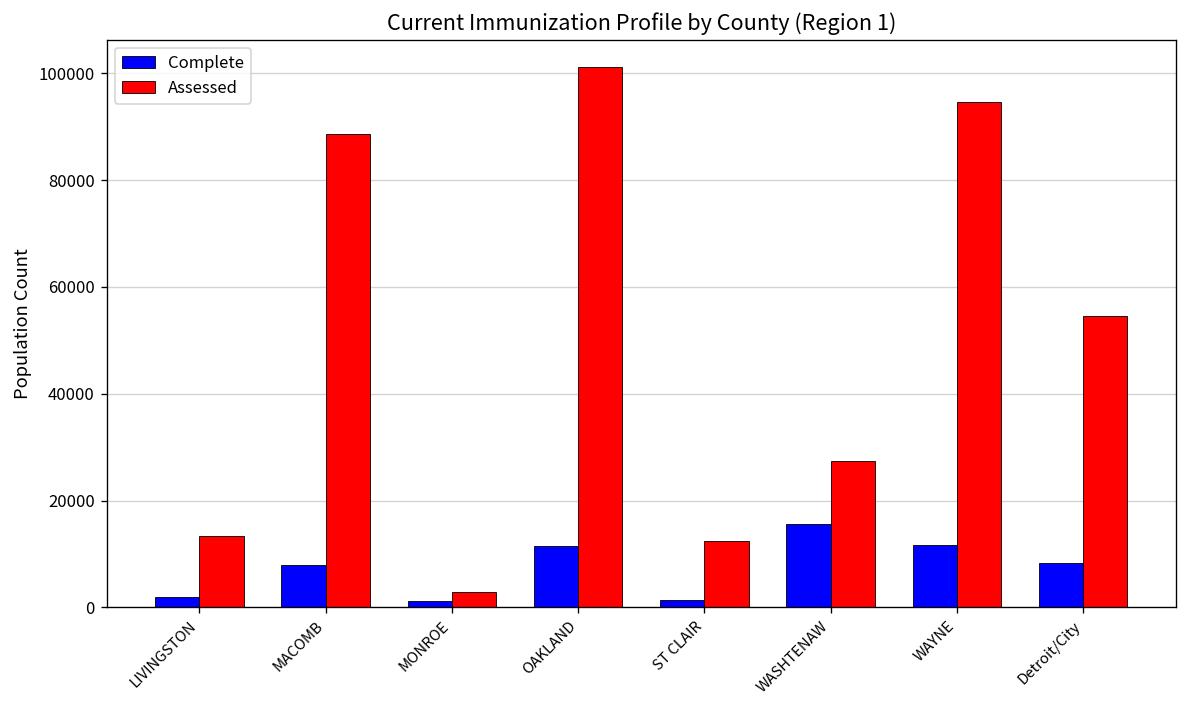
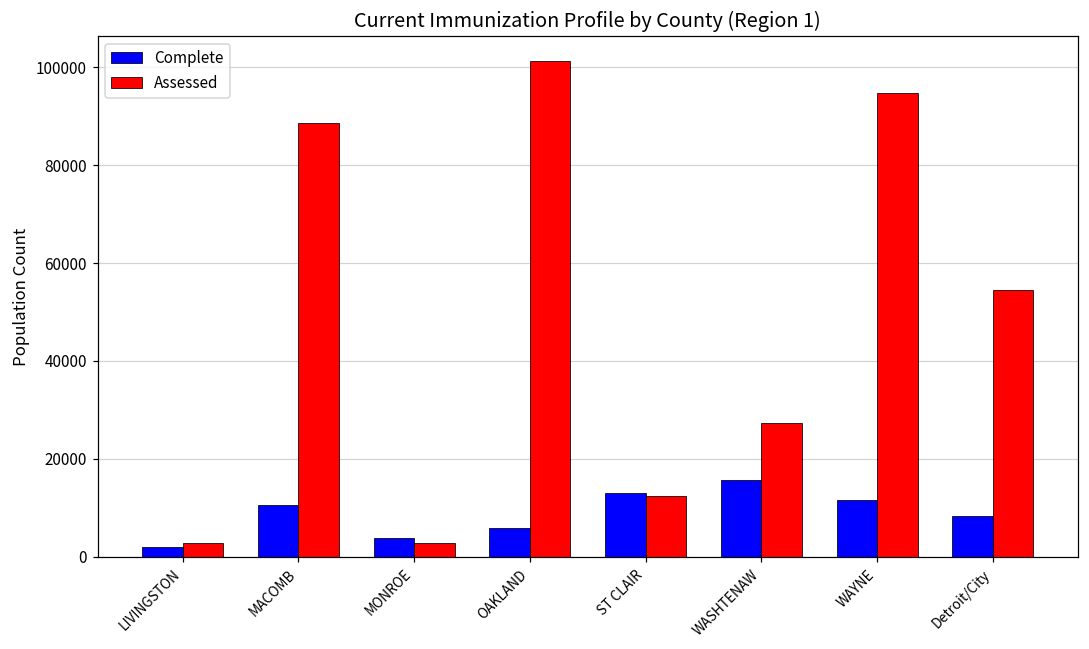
  {
    "Complete": {
      "LIVINGSTON": 2000,
-     "MACOMB": 8000,
-     "MONROE": 1000,
-     "OAKLAND": 12000,
-     "ST CLAIR": 1000,
+     "MACOMB": 11000,
+     "MONROE": 4000,
+     "OAKLAND": 6000,
+     "ST CLAIR": 13000,
      "WASHTENAW": 16000,
      "WAYNE": 12000,
      "Detroit/City": 8000
    },
    "Assessed": {
-     "LIVINGSTON": 13000,
+     "LIVINGSTON": 3000,
      "MACOMB": 89000,
      "MONROE": 3000,
      "OAKLAND": 101000,
      "ST CLAIR": 12000,
      "WASHTENAW": 27000,
      "WAYNE": 95000,
      "Detroit/City": 54000
    }
  }
